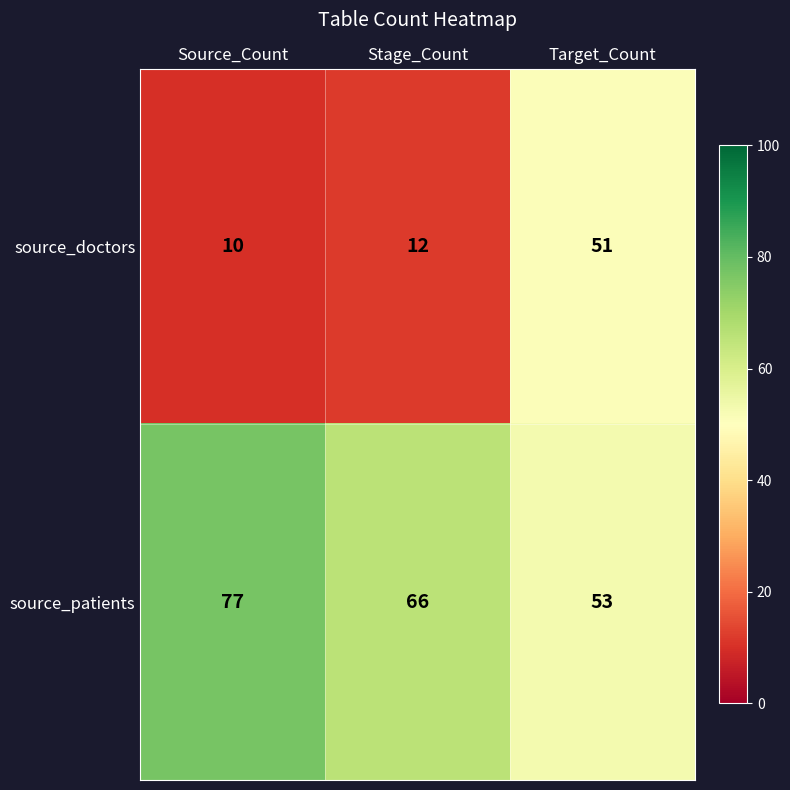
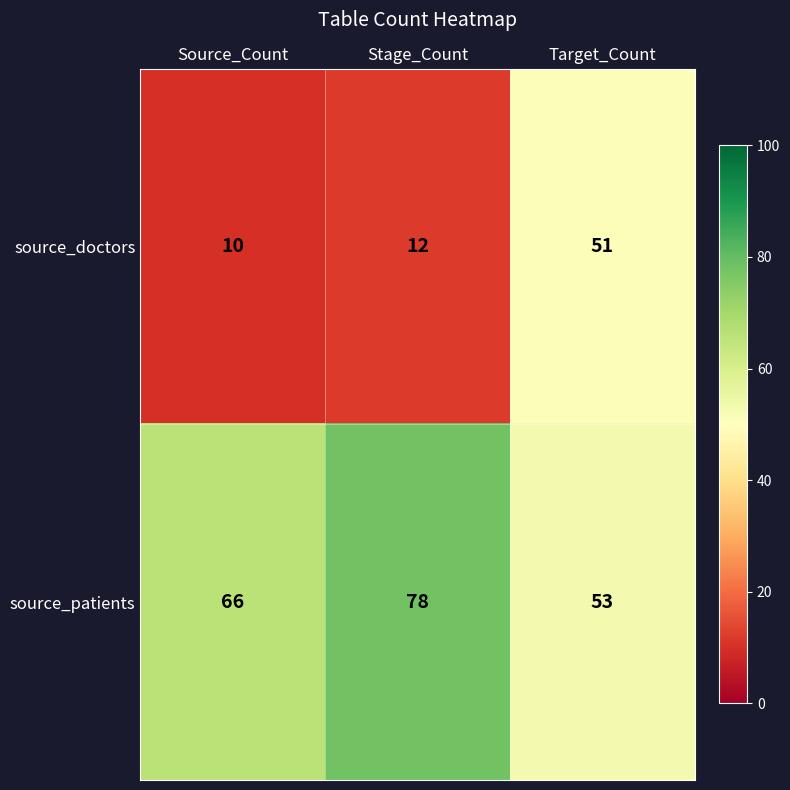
  {
    "source_doctors": {
      "Stage_Count": 12,
      "Target_Count": 51
    },
    "source_patients": {
-     "Source_Count": 77,
-     "Stage_Count": 66,
+     "Source_Count": 66,
+     "Stage_Count": 78,
      "Target_Count": 53
    }
  }
